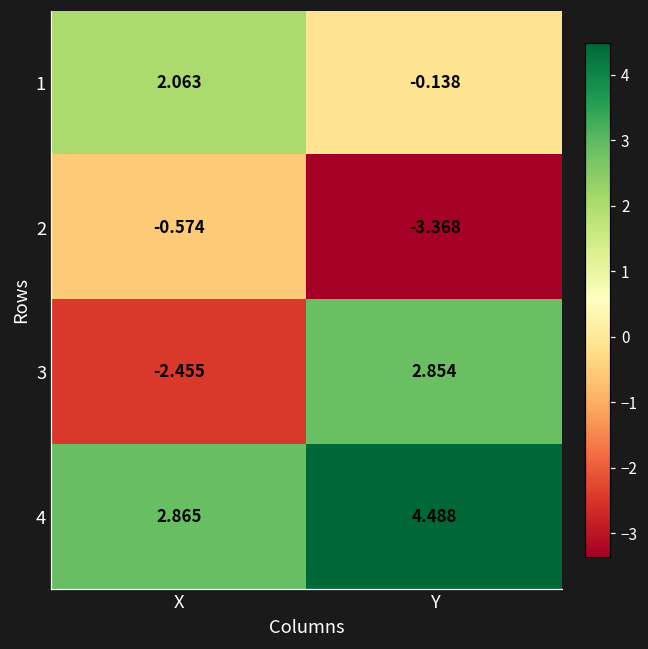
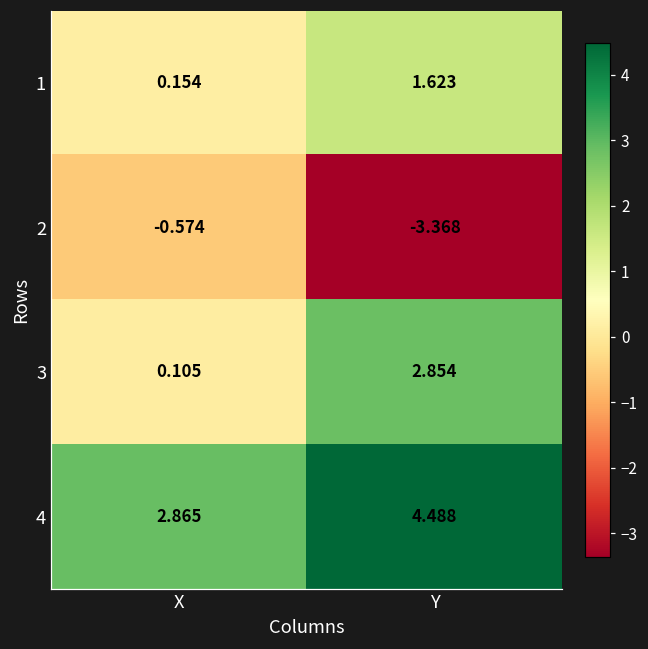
  {
    "1": {
-     "X": 2.063,
-     "Y": -0.138
+     "X": 0.154,
+     "Y": 1.623
    },
    "2": {
      "X": -0.574,
      "Y": -3.368
    },
    "3": {
-     "X": -2.455,
+     "X": 0.105,
      "Y": 2.854
    },
    "4": {
      "X": 2.865,
      "Y": 4.488
    }
  }
